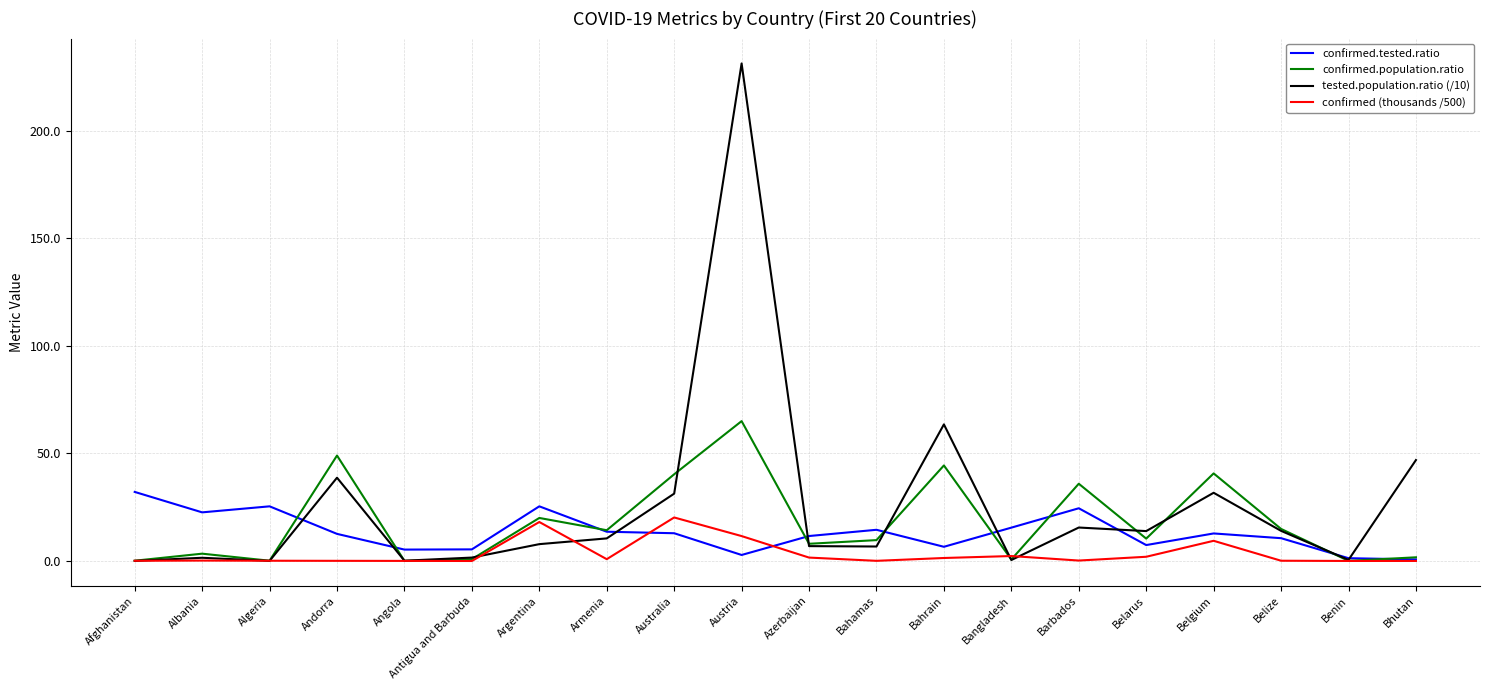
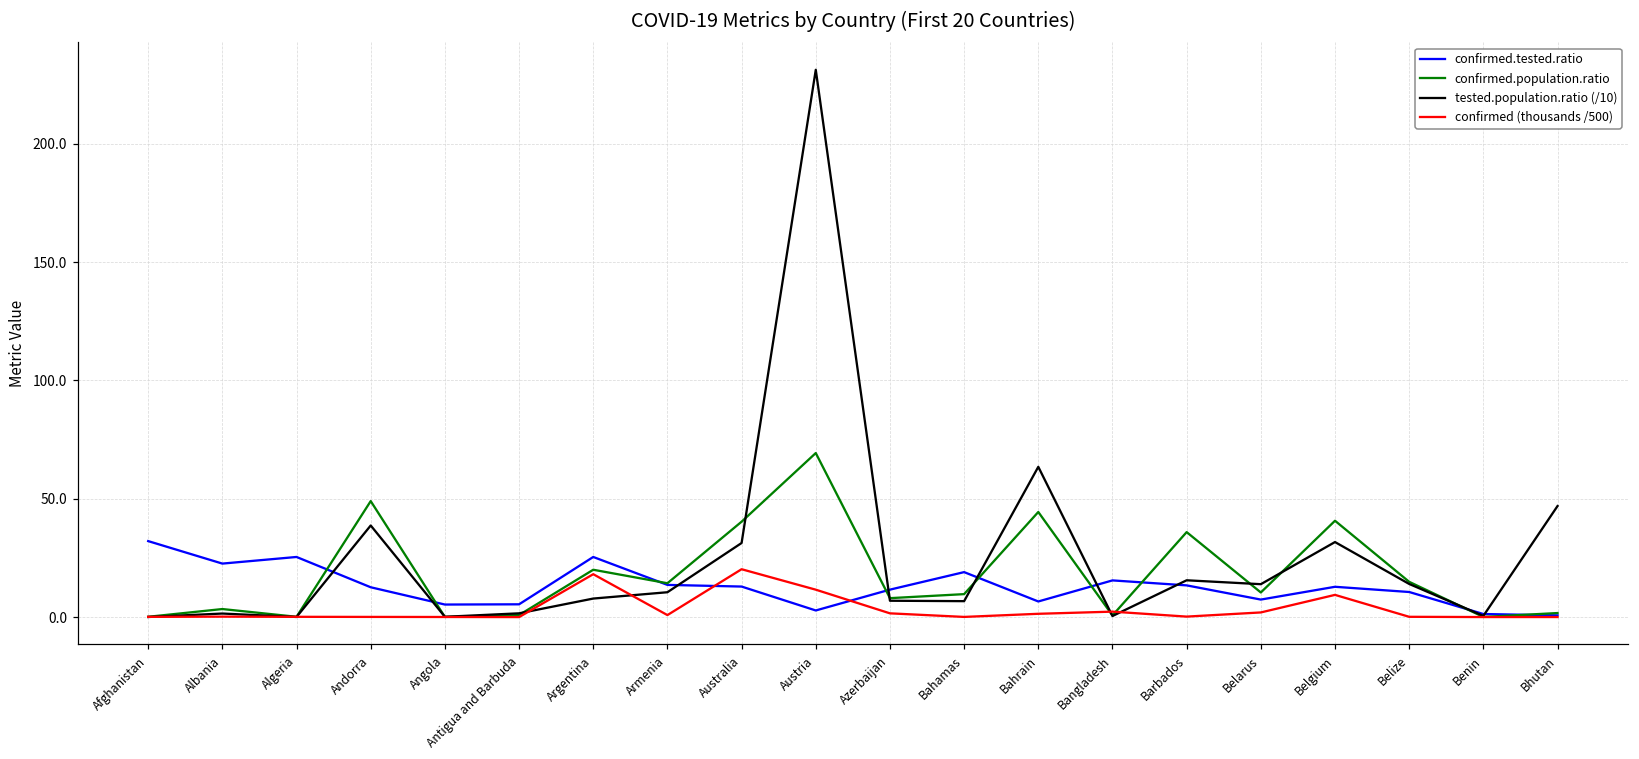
  {
    "confirmed.tested.ratio": {
      "Afghanistan": 32,
      "Albania": 23,
      "Algeria": 25,
      "Andorra": 13,
      "Angola": 5,
      "Antigua and Barbuda": 5,
      "Argentina": 25,
      "Australia": 13,
      "Austria": 3,
      "Azerbaijan": 12,
-     "Bahamas": 15,
+     "Bahamas": 19,
      "Bahrain": 7,
      "Bangladesh": 16,
-     "Barbados": 25,
+     "Barbados": 13,
      "Belarus": 7,
      "Belgium": 13,
      "Belize": 11
    },
    "confirmed.population.ratio": {
      "Albania": 3,
      "Andorra": 49,
      "Argentina": 20,
      "Australia": 40,
-     "Austria": 65,
+     "Austria": 69,
      "Bahamas": 10,
      "Bahrain": 44,
      "Barbados": 36,
      "Belarus": 10,
      "Belgium": 41
    },
    "tested.population.ratio (/10)": {
      "Albania": 2,
      "Andorra": 39,
      "Argentina": 8,
      "Armenia": 11,
      "Australia": 31,
      "Austria": 231,
      "Bahamas": 7,
      "Bahrain": 63,
      "Barbados": 16,
      "Belarus": 14,
      "Belgium": 32,
      "Bhutan": 47
    },
    "confirmed (thousands /500)": {
      "Albania": 0,
      "Andorra": 0,
      "Argentina": 18,
      "Armenia": 1,
      "Australia": 20,
      "Austria": 12,
      "Azerbaijan": 2,
      "Bahamas": 0,
      "Bahrain": 1,
      "Bangladesh": 2,
      "Barbados": 0,
      "Belarus": 2,
      "Belgium": 9,
      "Belize": 0
    }
  }
